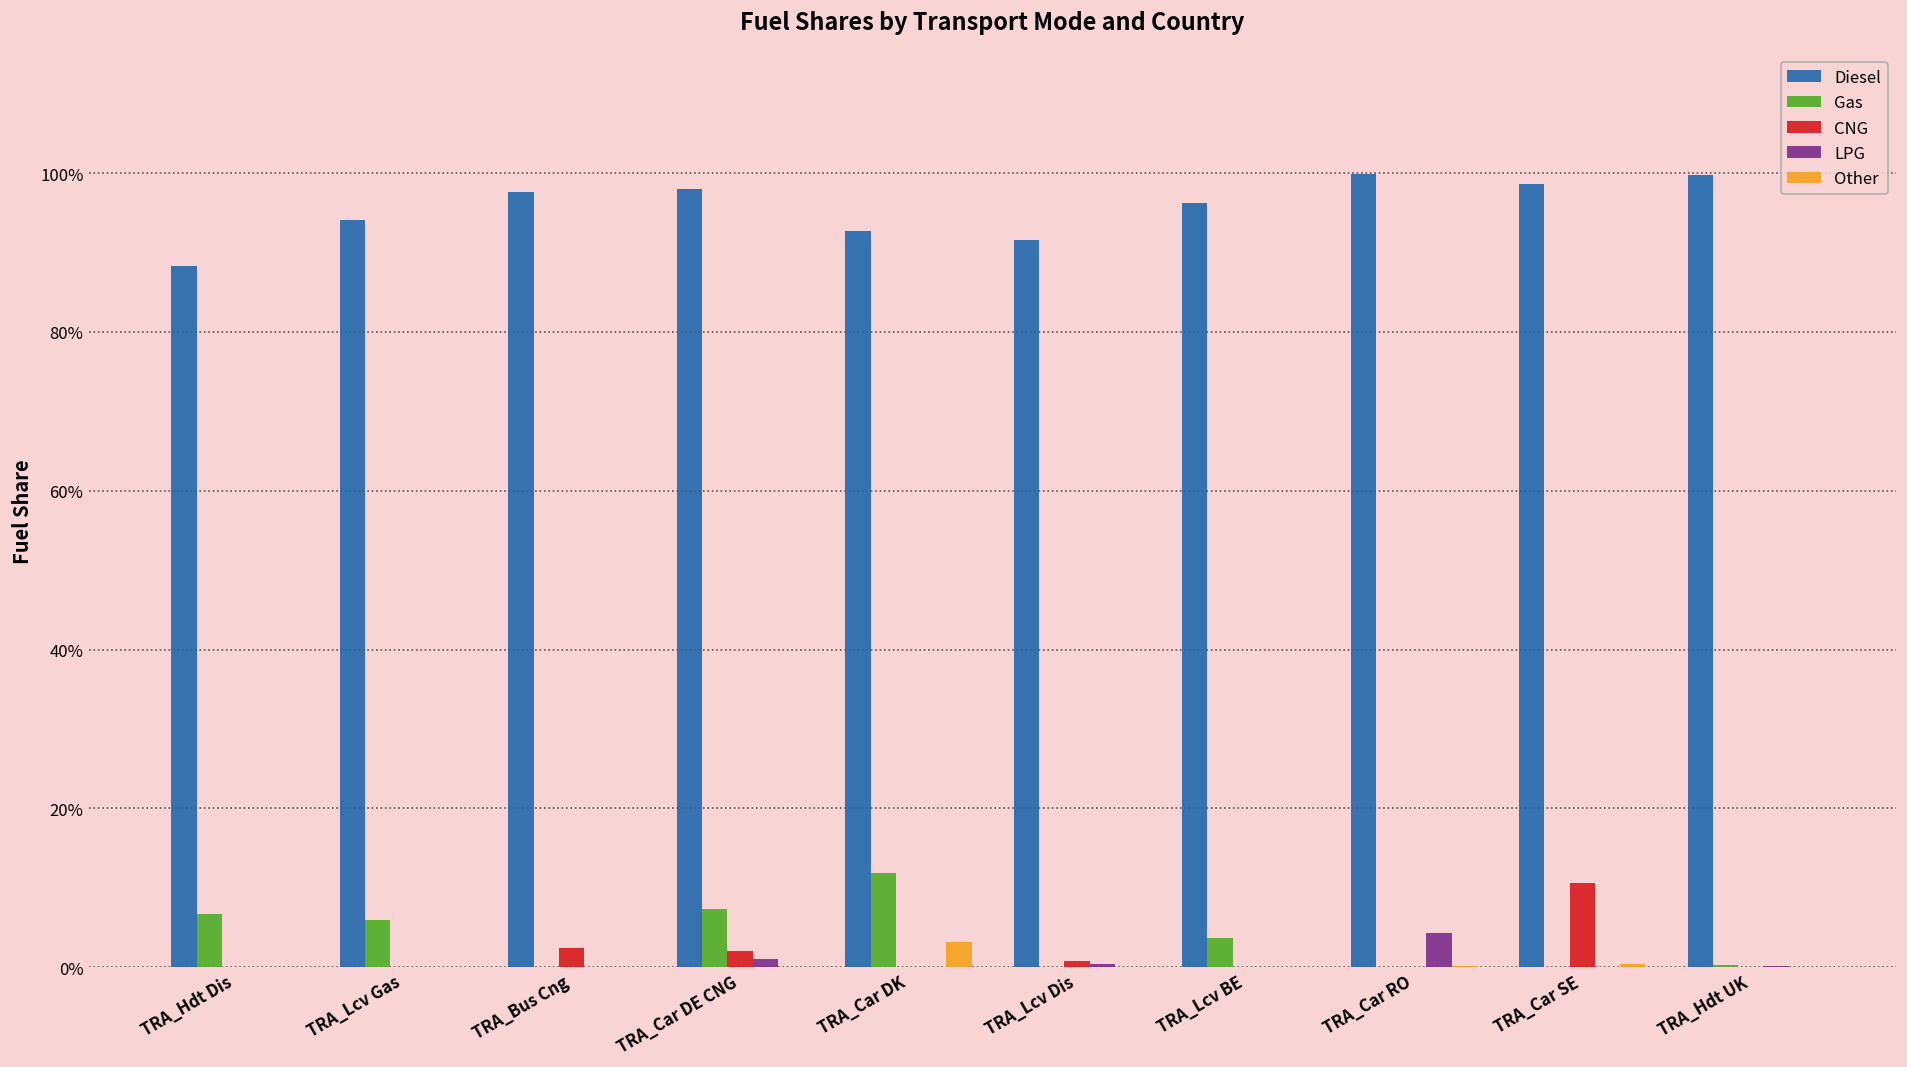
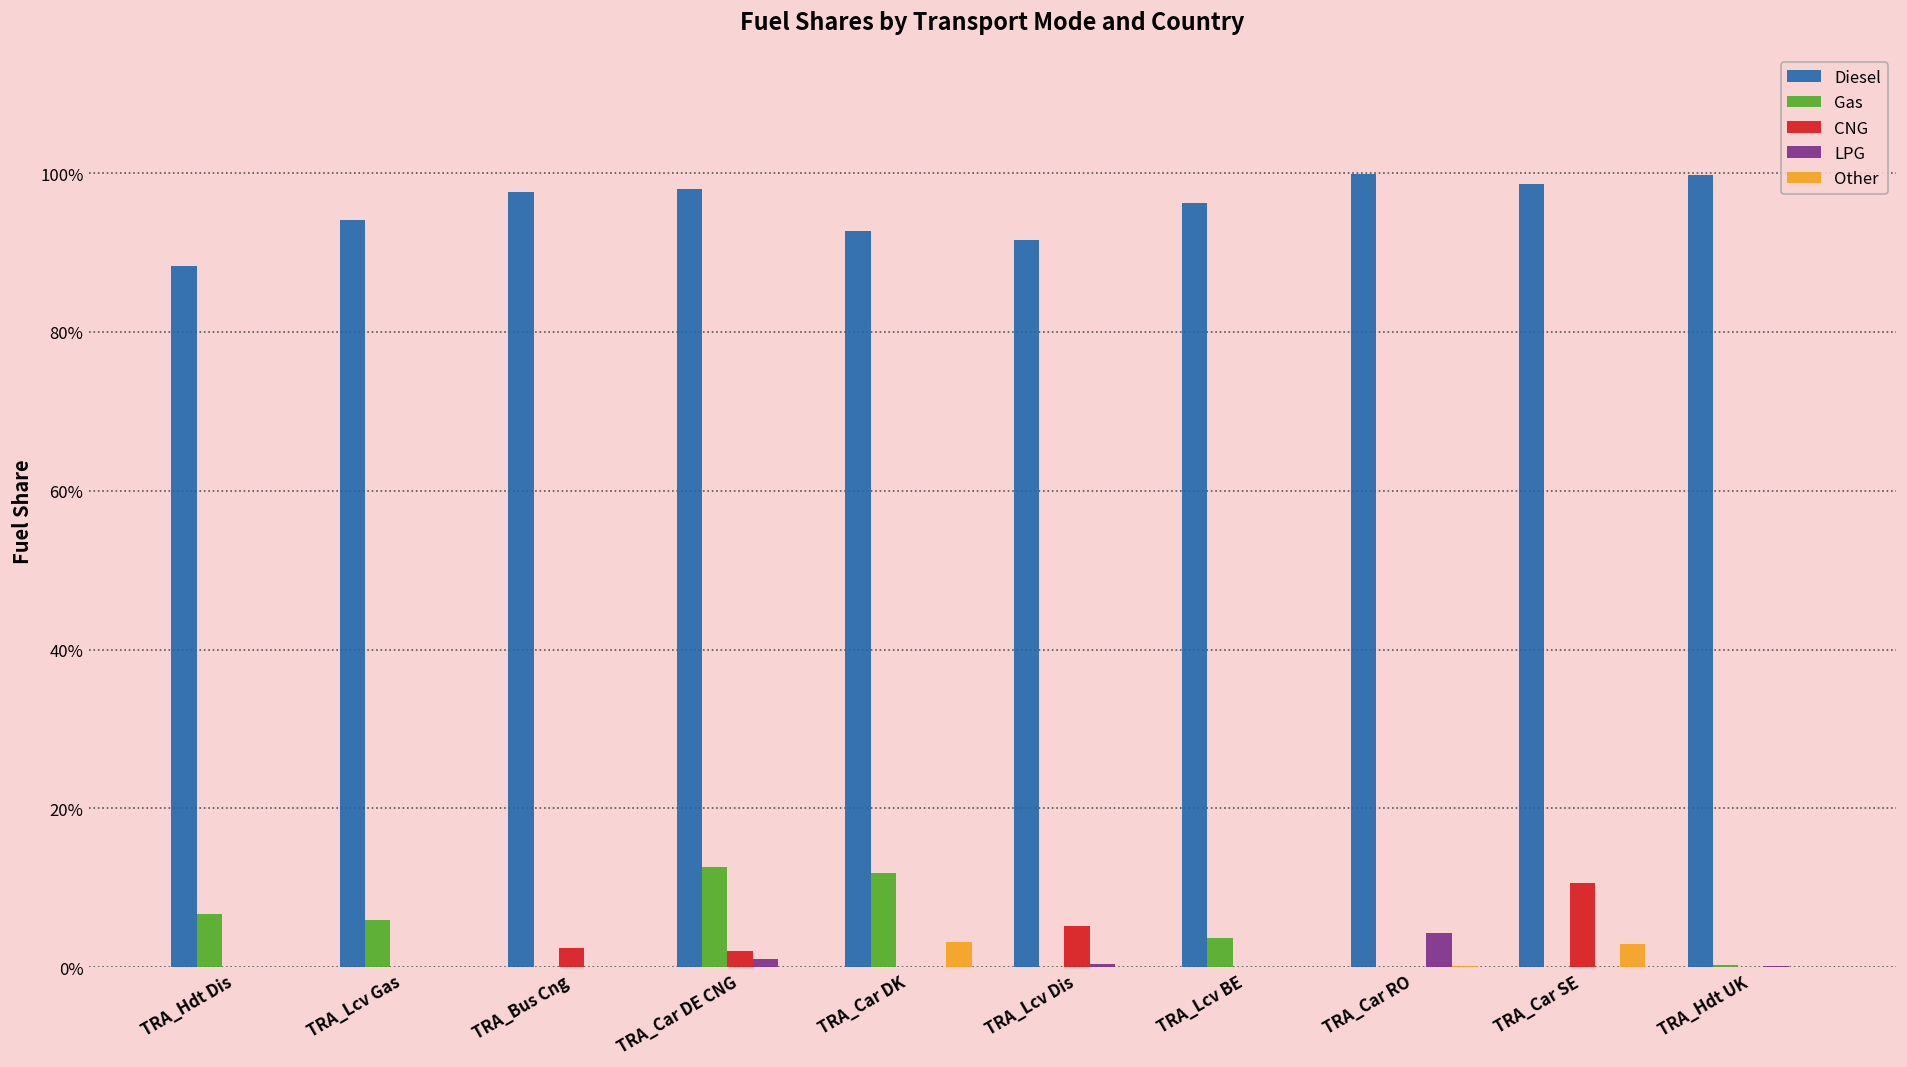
  {
    "Diesel": {
      "TRA_Hdt Dis": "88%",
      "TRA_Lcv Gas": "94%",
      "TRA_Bus Cng": "98%",
      "TRA_Car DE CNG": "98%",
      "TRA_Car DK": "93%",
      "TRA_Lcv Dis": "92%",
      "TRA_Lcv BE": "96%",
      "TRA_Car RO": "100%",
      "TRA_Car SE": "99%",
      "TRA_Hdt UK": "100%"
    },
    "Gas": {
      "TRA_Hdt Dis": "7%",
      "TRA_Lcv Gas": "6%",
      "TRA_Bus Cng": "0%",
-     "TRA_Car DE CNG": "7%",
+     "TRA_Car DE CNG": "13%",
      "TRA_Car DK": "12%",
      "TRA_Lcv Dis": "0%",
      "TRA_Lcv BE": "4%",
      "TRA_Car SE": "0%"
    },
    "CNG": {
      "TRA_Hdt Dis": "0%",
      "TRA_Lcv Gas": "0%",
      "TRA_Bus Cng": "2%",
      "TRA_Car DE CNG": "2%",
      "TRA_Car DK": "0%",
-     "TRA_Lcv Dis": "1%",
+     "TRA_Lcv Dis": "5%",
      "TRA_Lcv BE": "0%",
      "TRA_Car RO": "0%",
      "TRA_Car SE": "11%",
      "TRA_Hdt UK": "0%"
    },
    "LPG": {
      "TRA_Hdt Dis": "0%",
      "TRA_Lcv Gas": "0%",
      "TRA_Bus Cng": "0%",
      "TRA_Car DE CNG": "1%",
      "TRA_Lcv BE": "0%",
      "TRA_Car RO": "4%",
      "TRA_Car SE": "0%"
    },
    "Other": {
      "TRA_Hdt Dis": "0%",
      "TRA_Lcv Gas": "0%",
      "TRA_Bus Cng": "0%",
      "TRA_Car DE CNG": "0%",
      "TRA_Car DK": "3%",
      "TRA_Lcv Dis": "0%",
      "TRA_Lcv BE": "0%",
-     "TRA_Car SE": "0%"
+     "TRA_Car SE": "3%"
    }
  }
